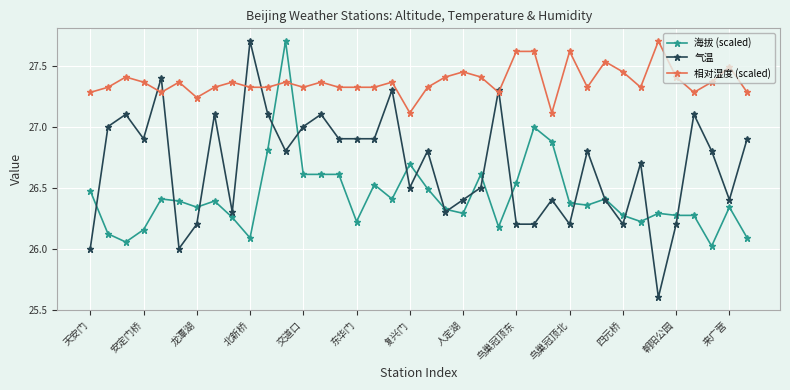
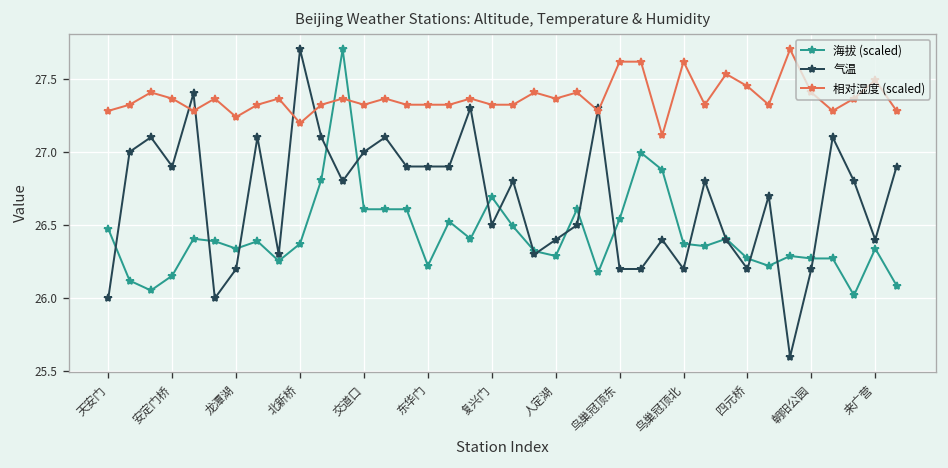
  {
    "海拔 (scaled)": {
      "天安门": 26.47,
      "安定门桥": 26.15,
      "龙潭湖": 26.34,
-     "北新桥": 26.09,
+     "北新桥": 26.37,
      "交道口": 26.61,
      "东华门": 26.22,
      "复兴门": 26.69,
      "人定湖": 26.29,
      "鸟巢冠顶东": 26.54,
      "鸟巢冠顶北": 26.37,
      "四元桥": 26.27,
      "朝阳公园": 26.27,
      "来广营": 26.34
    },
    "气温": {
      "天安门": 26.00,
      "安定门桥": 26.90,
      "龙潭湖": 26.20,
      "北新桥": 27.70,
      "交道口": 27.00,
      "东华门": 26.90,
      "复兴门": 26.50,
      "人定湖": 26.40,
      "鸟巢冠顶东": 26.20,
      "鸟巢冠顶北": 26.20,
      "四元桥": 26.20,
      "朝阳公园": 26.20,
      "来广营": 26.40
    },
    "相对湿度 (scaled)": {
      "天安门": 27.28,
      "安定门桥": 27.36,
      "龙潭湖": 27.24,
-     "北新桥": 27.32,
+     "北新桥": 27.20,
      "交道口": 27.32,
      "东华门": 27.32,
-     "复兴门": 27.11,
-     "人定湖": 27.45,
+     "复兴门": 27.32,
+     "人定湖": 27.36,
      "鸟巢冠顶东": 27.62,
      "鸟巢冠顶北": 27.62,
      "四元桥": 27.45
    }
  }
